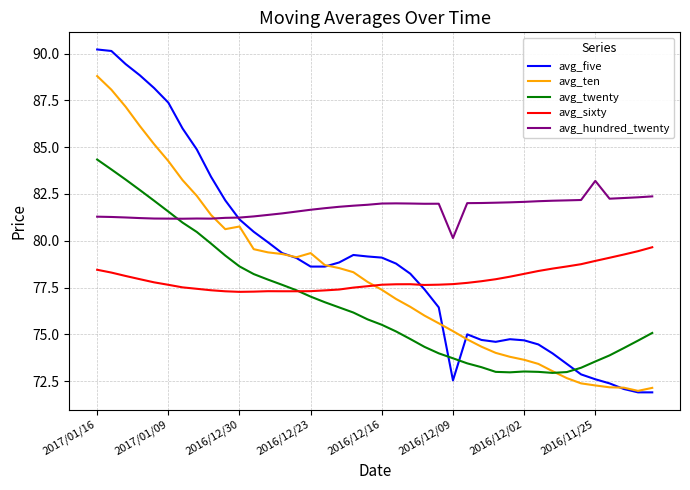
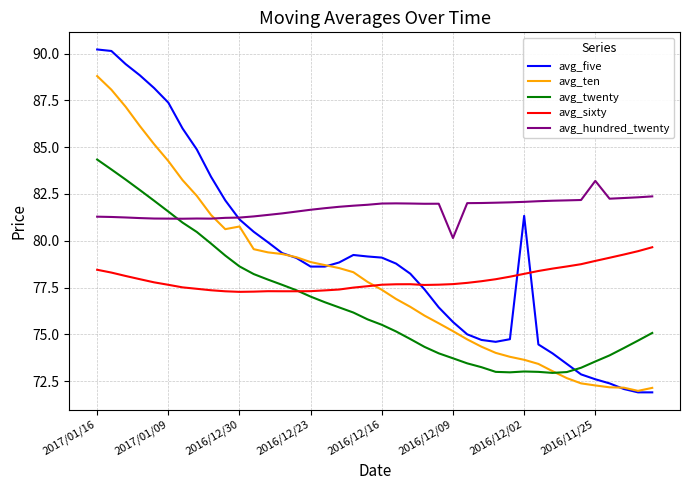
  {
    "avg_five": {
      "2017/01/16": 90.2,
      "2017/01/09": 87.4,
      "2016/12/23": 78.6,
      "2016/12/16": 79.1,
-     "2016/12/09": 72.5,
-     "2016/12/02": 74.7,
+     "2016/12/09": 75.7,
+     "2016/12/02": 81.3,
      "2016/11/25": 72.6
    },
    "avg_ten": {
      "2017/01/16": 88.8,
      "2017/01/09": 84.3,
      "2016/12/30": 80.8,
-     "2016/12/23": 79.3,
+     "2016/12/23": 78.9,
      "2016/12/16": 77.4,
      "2016/12/09": 75.2,
      "2016/12/02": 73.6,
      "2016/11/25": 72.3
    },
    "avg_twenty": {
      "2017/01/16": 84.3,
      "2017/01/09": 81.6,
      "2016/12/30": 78.6,
      "2016/12/23": 77.0,
      "2016/12/16": 75.5,
      "2016/12/09": 73.7,
      "2016/12/02": 73.0,
      "2016/11/25": 73.5
    },
    "avg_sixty": {
      "2017/01/16": 78.5,
      "2017/01/09": 77.6,
      "2016/12/30": 77.3,
      "2016/12/23": 77.3,
      "2016/12/16": 77.7,
      "2016/12/09": 77.7,
      "2016/12/02": 78.2,
      "2016/11/25": 78.9
    },
    "avg_hundred_twenty": {
      "2017/01/16": 81.3,
      "2017/01/09": 81.2,
      "2016/12/23": 81.7,
      "2016/12/16": 82.0,
      "2016/12/09": 80.1,
      "2016/12/02": 82.1,
      "2016/11/25": 83.2
    }
  }
